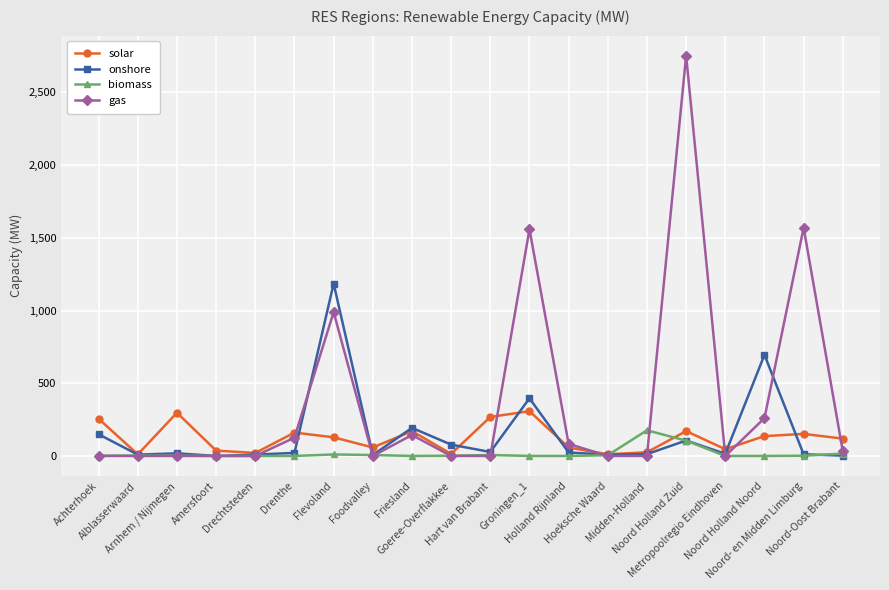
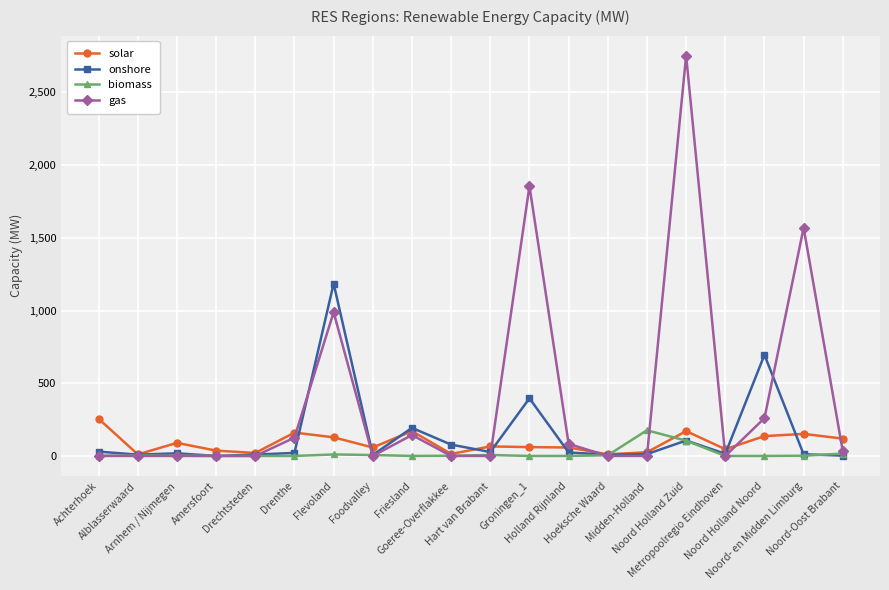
  {
    "solar": {
      "Achterhoek": "260",
-     "Arnhem / Nijmegen": "300",
+     "Arnhem / Nijmegen": "90",
      "Amersfoort": "40",
      "Drenthe": "160",
      "Flevoland": "130",
      "Foodvalley": "60",
      "Friesland": "170",
-     "Hart van Brabant": "270",
-     "Groningen_1": "310",
+     "Hart van Brabant": "70",
+     "Groningen_1": "60",
      "Holland Rijnland": "60",
      "Noord Holland Zuid": "170",
      "Metropoolregio Eindhoven": "50",
      "Noord Holland Noord": "140",
      "Noord- en Midden Limburg": "150",
      "Noord-Oost Brabant": "120"
    },
    "onshore": {
-     "Achterhoek": "150",
+     "Achterhoek": "30",
      "Drenthe": "20",
      "Flevoland": "1,190",
      "Friesland": "190",
      "Goeree-Overflakkee": "80",
      "Hart van Brabant": "30",
      "Groningen_1": "400",
      "Holland Rijnland": "20",
      "Noord Holland Noord": "700"
    },
    "biomass": {
      "Drenthe": "0",
      "Flevoland": "10",
      "Friesland": "0",
      "Groningen_1": "0",
      "Holland Rijnland": "0",
      "Midden-Holland": "180",
      "Noord Holland Noord": "0"
    },
    "gas": {
      "Drenthe": "130",
      "Flevoland": "990",
      "Friesland": "140",
-     "Groningen_1": "1,560",
+     "Groningen_1": "1,860",
      "Holland Rijnland": "80",
      "Noord Holland Zuid": "2,750",
      "Noord Holland Noord": "260",
      "Noord- en Midden Limburg": "1,570"
    }
  }
